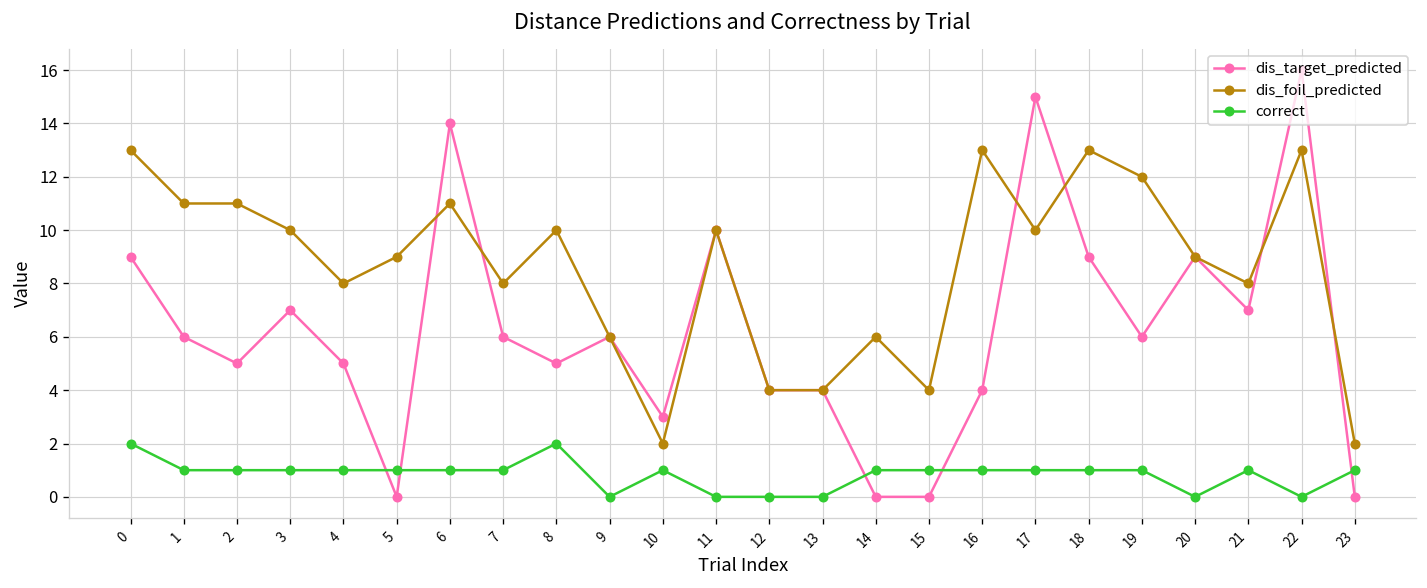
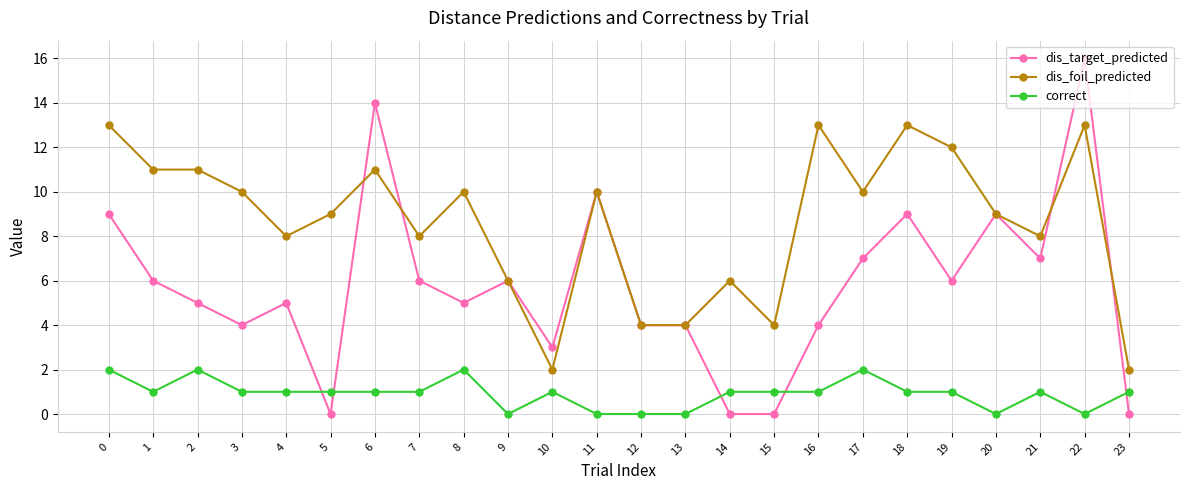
  {
    "dis_target_predicted": {
      "0": 9,
      "1": 6,
      "2": 5,
-     "3": 7,
+     "3": 4,
      "4": 5,
      "5": 0,
      "6": 14,
      "7": 6,
      "8": 5,
      "10": 3,
      "14": 0,
      "15": 0,
      "16": 4,
-     "17": 15,
+     "17": 7,
      "18": 9,
      "19": 6,
      "21": 7,
      "23": 0
    },
    "dis_foil_predicted": {
      "0": 13,
      "1": 11,
      "2": 11,
      "3": 10,
      "4": 8,
      "5": 9,
      "6": 11,
      "7": 8,
      "8": 10,
      "10": 2,
      "14": 6,
      "15": 4,
      "16": 13,
      "17": 10,
      "18": 13,
      "19": 12,
      "21": 8,
      "22": 13,
      "23": 2
    },
    "correct": {
      "0": 2,
      "1": 1,
-     "2": 1,
+     "2": 2,
      "3": 1,
      "4": 1,
      "5": 1,
      "6": 1,
      "7": 1,
      "8": 2,
      "9": 0,
      "10": 1,
      "11": 0,
      "12": 0,
      "13": 0,
      "14": 1,
      "15": 1,
      "16": 1,
-     "17": 1,
+     "17": 2,
      "18": 1,
      "19": 1,
      "20": 0,
      "21": 1,
      "22": 0,
      "23": 1
    }
  }
